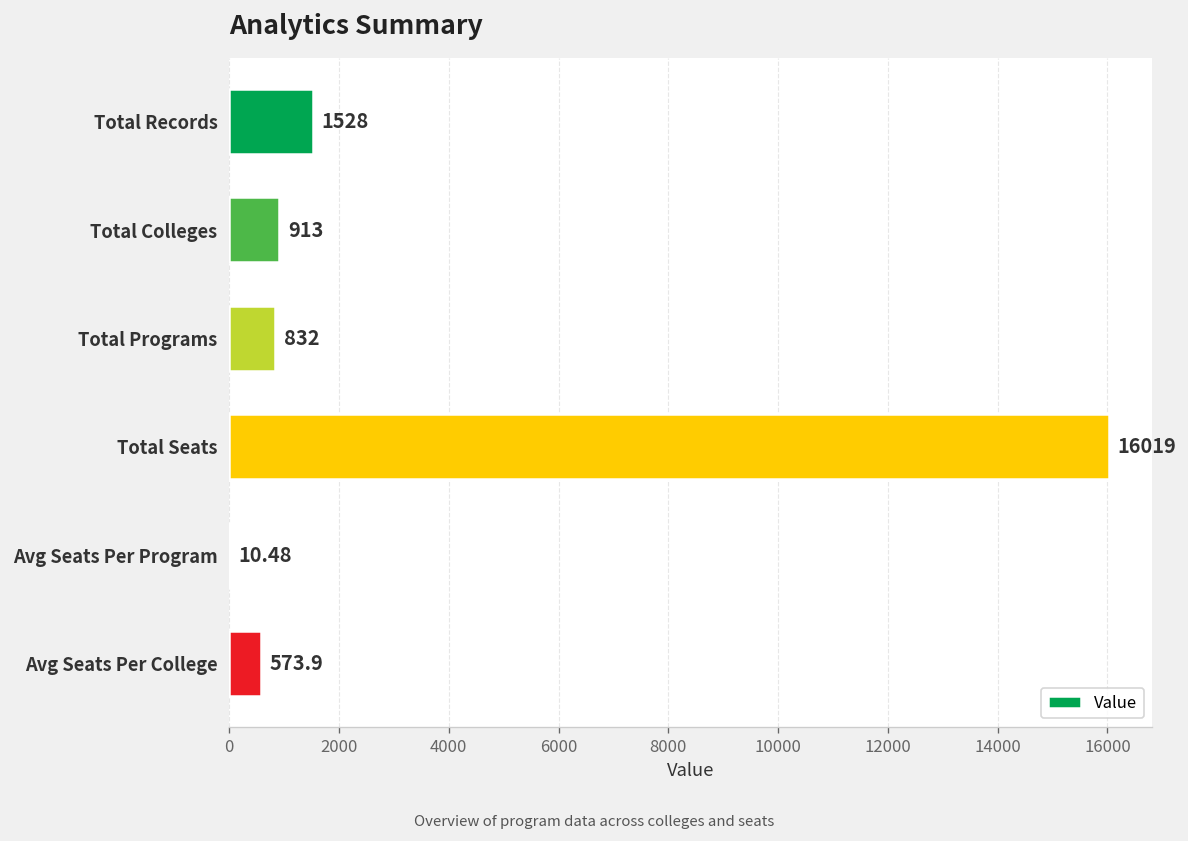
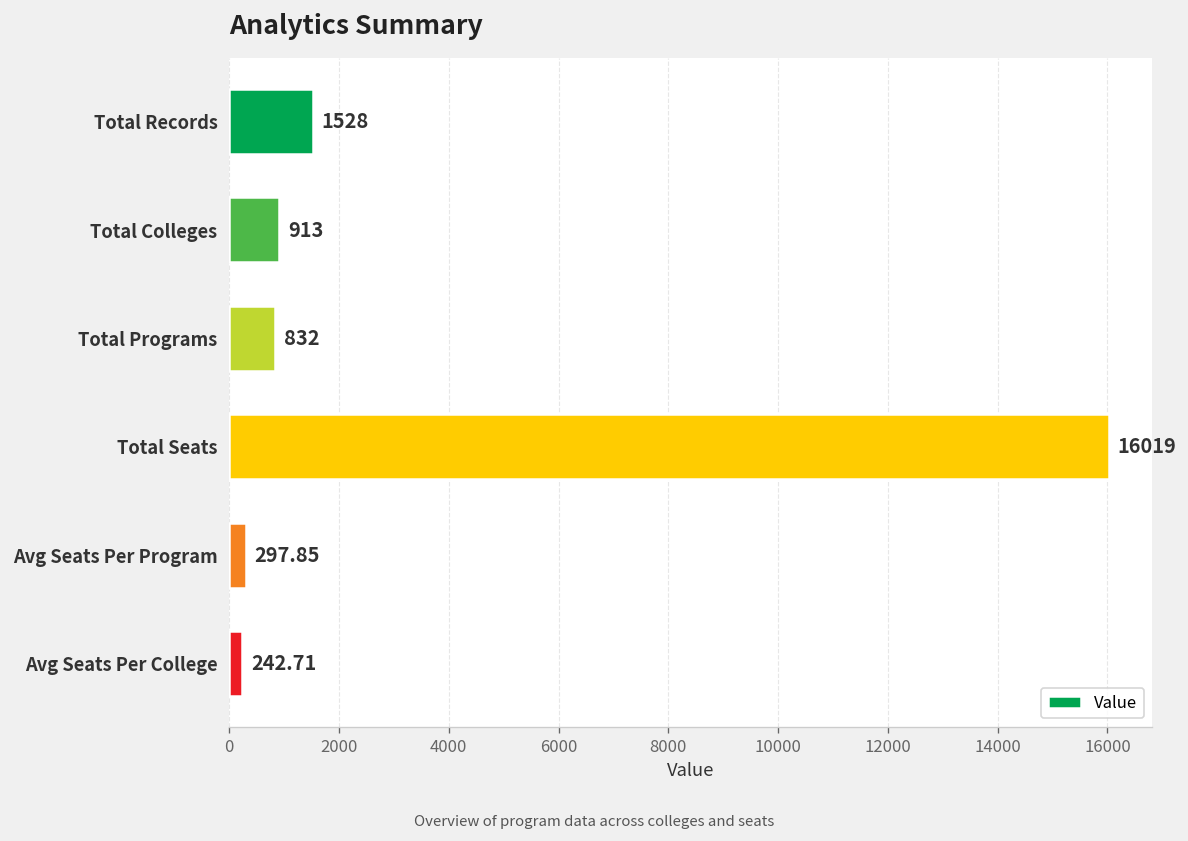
  {
    "Total Records": 1528,
    "Total Colleges": 913,
    "Total Programs": 832,
    "Total Seats": 16019,
-   "Avg Seats Per Program": 10.48,
-   "Avg Seats Per College": 573.9
+   "Avg Seats Per Program": 297.85,
+   "Avg Seats Per College": 242.71
  }
